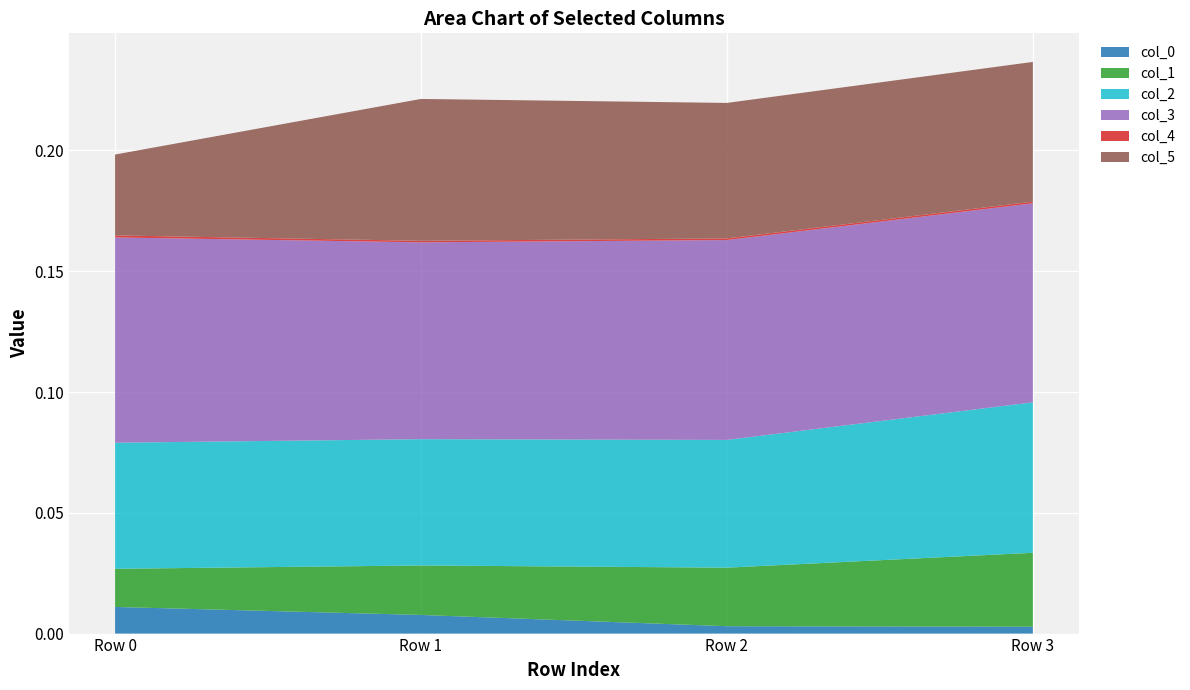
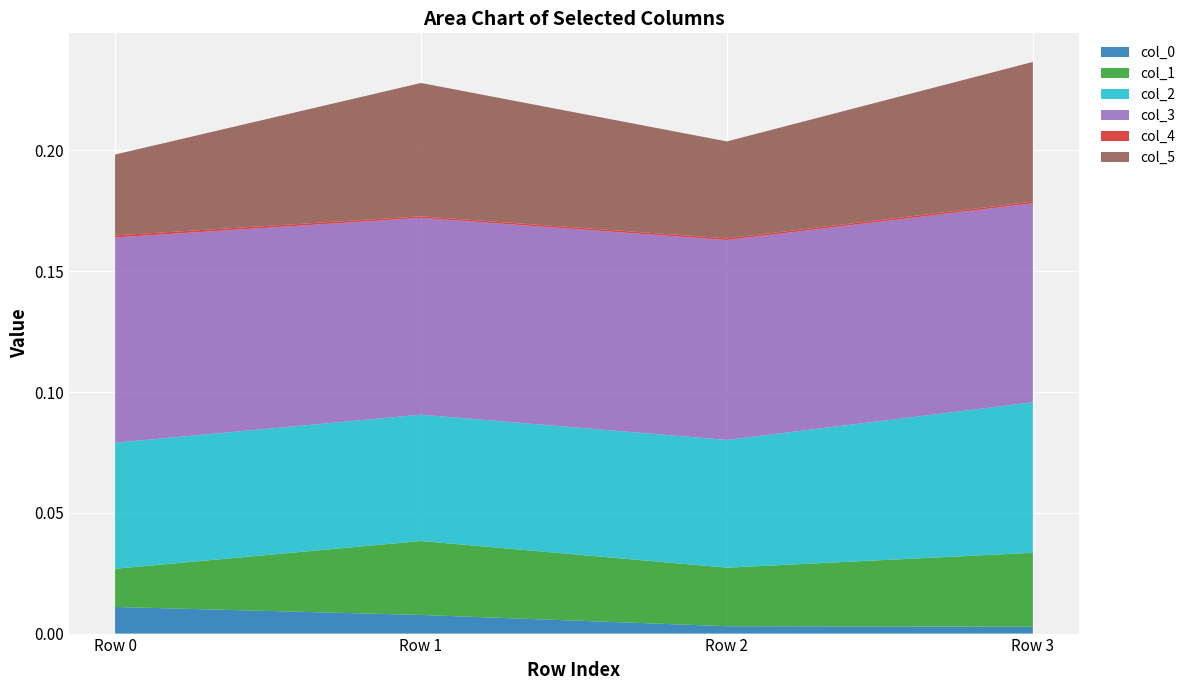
  {
    "col_0": {
      "Row 0": 0.011,
      "Row 1": 0.008,
      "Row 2": 0.003,
      "Row 3": 0.003
    },
    "col_1": {
      "Row 0": 0.016,
-     "Row 1": 0.020,
+     "Row 1": 0.031,
      "Row 2": 0.024,
      "Row 3": 0.031
    },
    "col_2": {
      "Row 0": 0.052,
      "Row 1": 0.052,
      "Row 2": 0.053,
      "Row 3": 0.062
    },
    "col_5": {
      "Row 0": 0.033,
-     "Row 1": 0.059,
-     "Row 2": 0.056,
+     "Row 1": 0.055,
+     "Row 2": 0.040,
      "Row 3": 0.058
    }
  }
